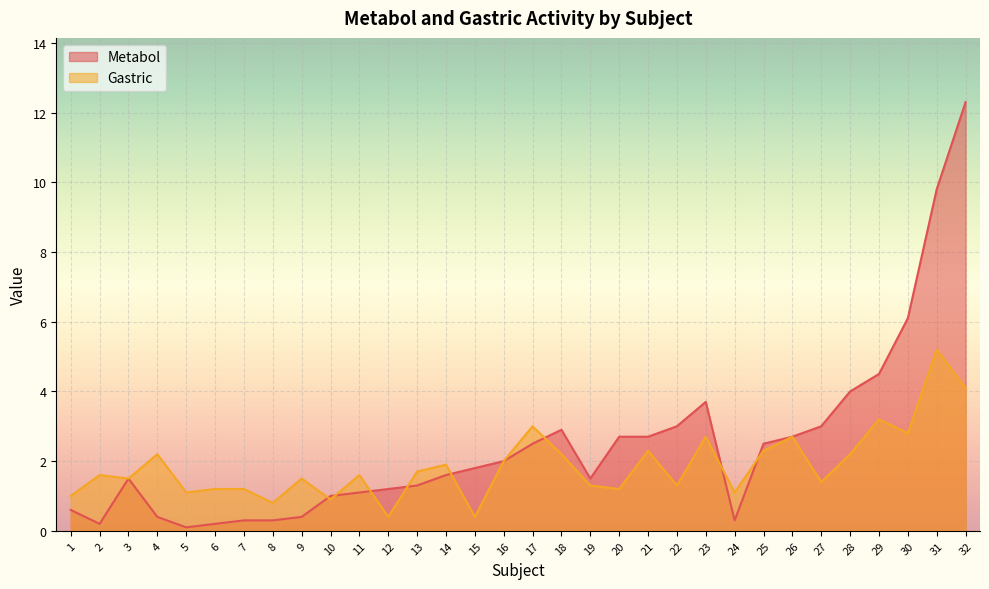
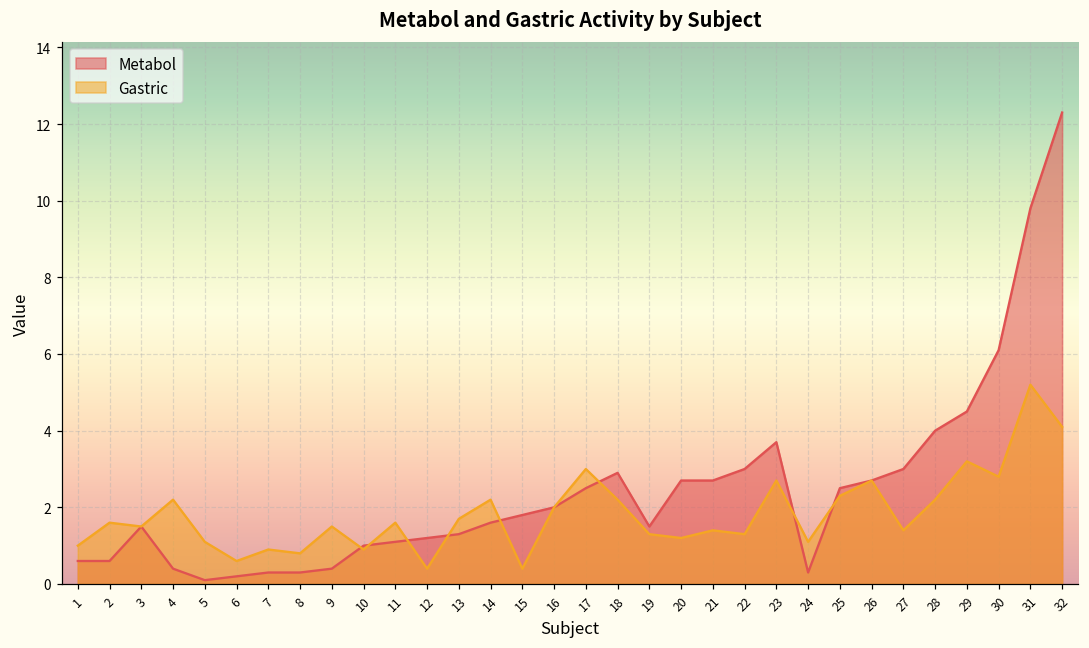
  {
    "Metabol": {
      "1": 0.6,
-     "2": 0.2,
+     "2": 0.6,
      "4": 0.4,
      "5": 0.1,
      "6": 0.2,
      "7": 0.3,
      "8": 0.3,
      "9": 0.4,
      "10": 1.0,
      "11": 1.1,
      "12": 1.2,
      "13": 1.3,
      "14": 1.6,
      "15": 1.8,
      "17": 2.5,
      "18": 2.9,
      "19": 1.5,
      "20": 2.7,
      "21": 2.7,
      "22": 3.0,
      "23": 3.7,
      "24": 0.3,
      "25": 2.5,
      "27": 3.0,
      "28": 4.0,
      "29": 4.5,
      "30": 6.1,
      "31": 9.8,
      "32": 12.3
    },
    "Gastric": {
      "1": 1.0,
      "2": 1.6,
      "4": 2.2,
      "5": 1.1,
-     "6": 1.2,
-     "7": 1.2,
+     "6": 0.6,
+     "7": 0.9,
      "8": 0.8,
      "9": 1.5,
      "10": 0.9,
      "11": 1.6,
      "12": 0.4,
      "13": 1.7,
-     "14": 1.9,
+     "14": 2.2,
      "15": 0.4,
      "17": 3.0,
      "18": 2.2,
      "19": 1.3,
      "20": 1.2,
-     "21": 2.3,
+     "21": 1.4,
      "22": 1.3,
      "23": 2.7,
      "24": 1.1,
      "25": 2.3,
      "27": 1.4,
      "28": 2.2,
      "29": 3.2,
      "30": 2.8,
      "31": 5.2,
      "32": 4.1
    }
  }
